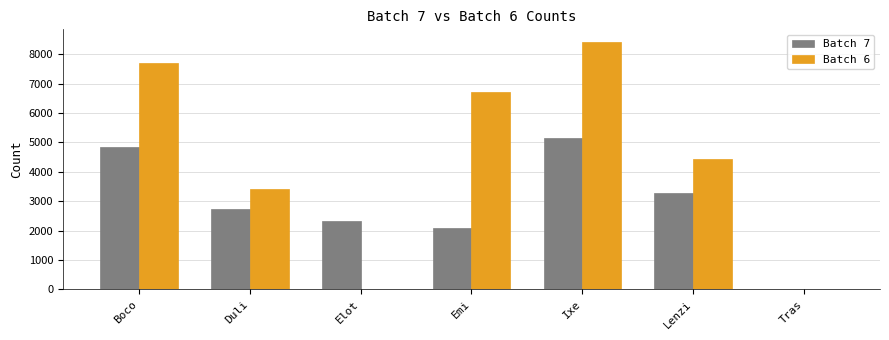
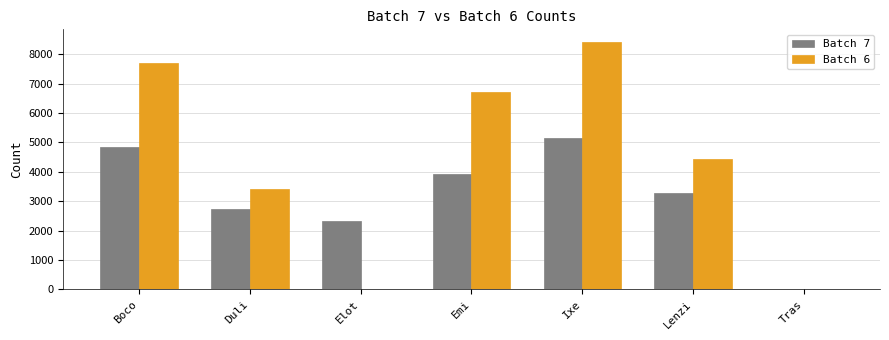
  {
    "Batch 7": {
      "Boco": 4900,
      "Duli": 2700,
      "Elot": 2300,
-     "Emi": 2100,
+     "Emi": 3900,
      "Ixe": 5100,
      "Lenzi": 3300
    },
    "Batch 6": {
      "Boco": 7700,
      "Duli": 3400,
      "Emi": 6700,
      "Ixe": 8400,
      "Lenzi": 4400
    }
  }
